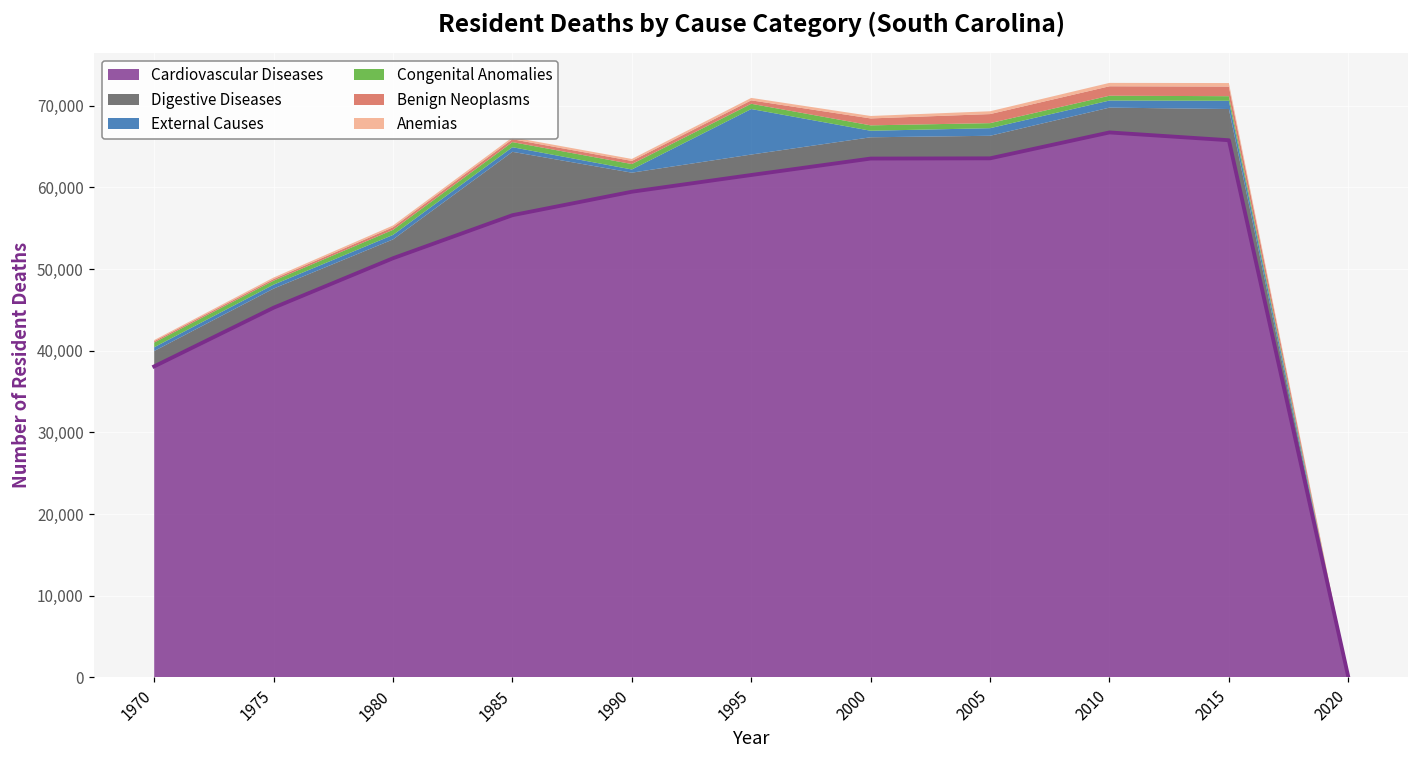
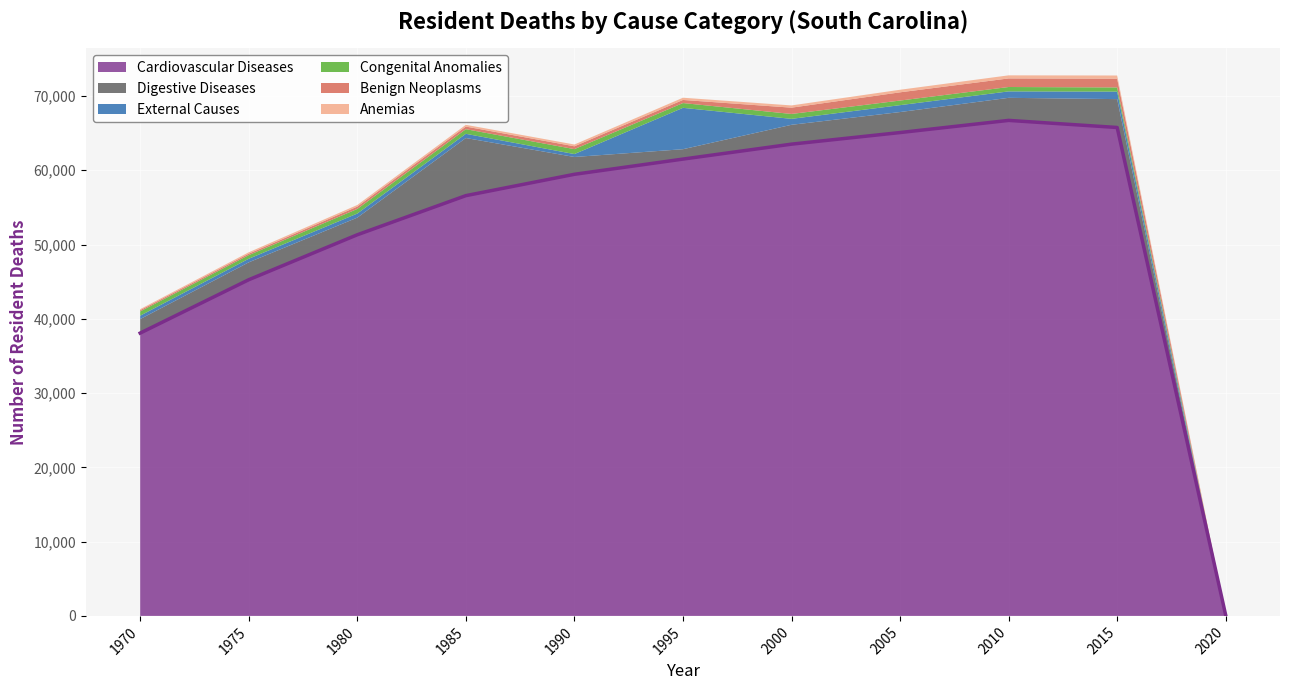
  {
    "Cardiovascular Diseases": {
      "1970": "38,000",
      "1975": "45,000",
      "1980": "51,000",
      "1985": "57,000",
      "1990": "59,000",
      "1995": "62,000",
      "2000": "64,000",
-     "2005": "64,000",
+     "2005": "65,000",
      "2010": "67,000",
      "2015": "66,000"
    },
    "Digestive Diseases": {
      "1970": "2,000",
      "1975": "2,000",
      "1980": "2,000",
      "1985": "8,000",
      "1990": "2,000",
-     "1995": "3,000",
+     "1995": "1,000",
      "2000": "3,000",
      "2005": "3,000",
      "2010": "3,000",
      "2015": "4,000"
    },
    "External Causes": {
      "1970": "0",
      "1975": "0",
      "1980": "1,000",
      "1985": "1,000",
      "1990": "0",
      "1995": "6,000",
      "2000": "1,000",
      "2005": "1,000",
      "2010": "1,000",
      "2015": "1,000"
    },
    "Congenital Anomalies": {
      "1985": "1,000",
      "1990": "1,000",
      "1995": "1,000",
      "2000": "1,000",
      "2005": "1,000",
      "2010": "1,000",
      "2015": "1,000"
    },
    "Benign Neoplasms": {
      "2010": "1,000",
      "2015": "1,000"
    },
    "Anemias": {
      "2010": "0",
      "2015": "0"
    }
  }
